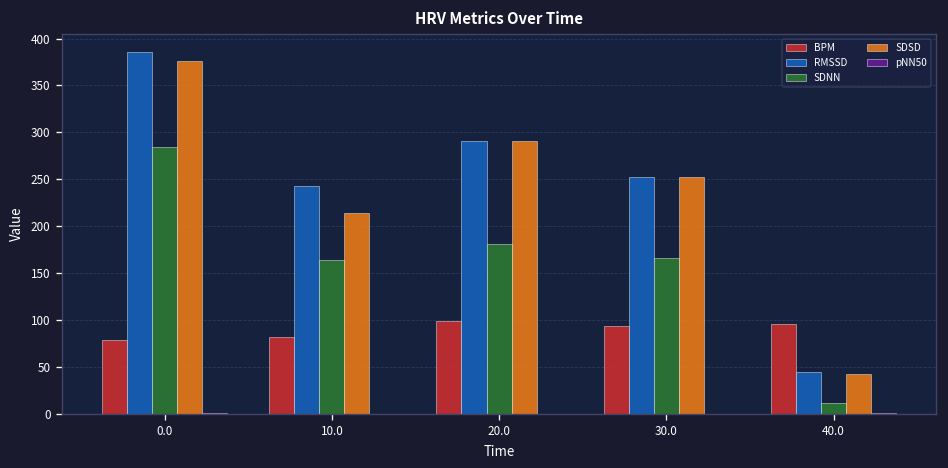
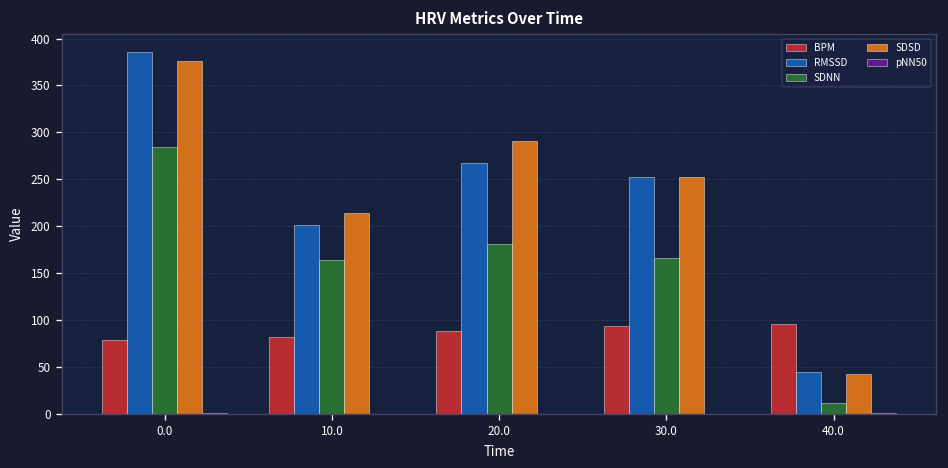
  {
    "BPM": {
      "0.0": 80,
      "10.0": 80,
-     "20.0": 100,
+     "20.0": 90,
      "30.0": 90,
      "40.0": 100
    },
    "RMSSD": {
      "0.0": 390,
-     "10.0": 240,
-     "20.0": 290,
+     "10.0": 200,
+     "20.0": 270,
      "30.0": 250,
      "40.0": 40
    },
    "SDNN": {
      "0.0": 280,
      "10.0": 160,
      "20.0": 180,
      "30.0": 170,
      "40.0": 10
    },
    "SDSD": {
      "0.0": 380,
      "10.0": 210,
      "20.0": 290,
      "30.0": 250,
      "40.0": 40
    }
  }
